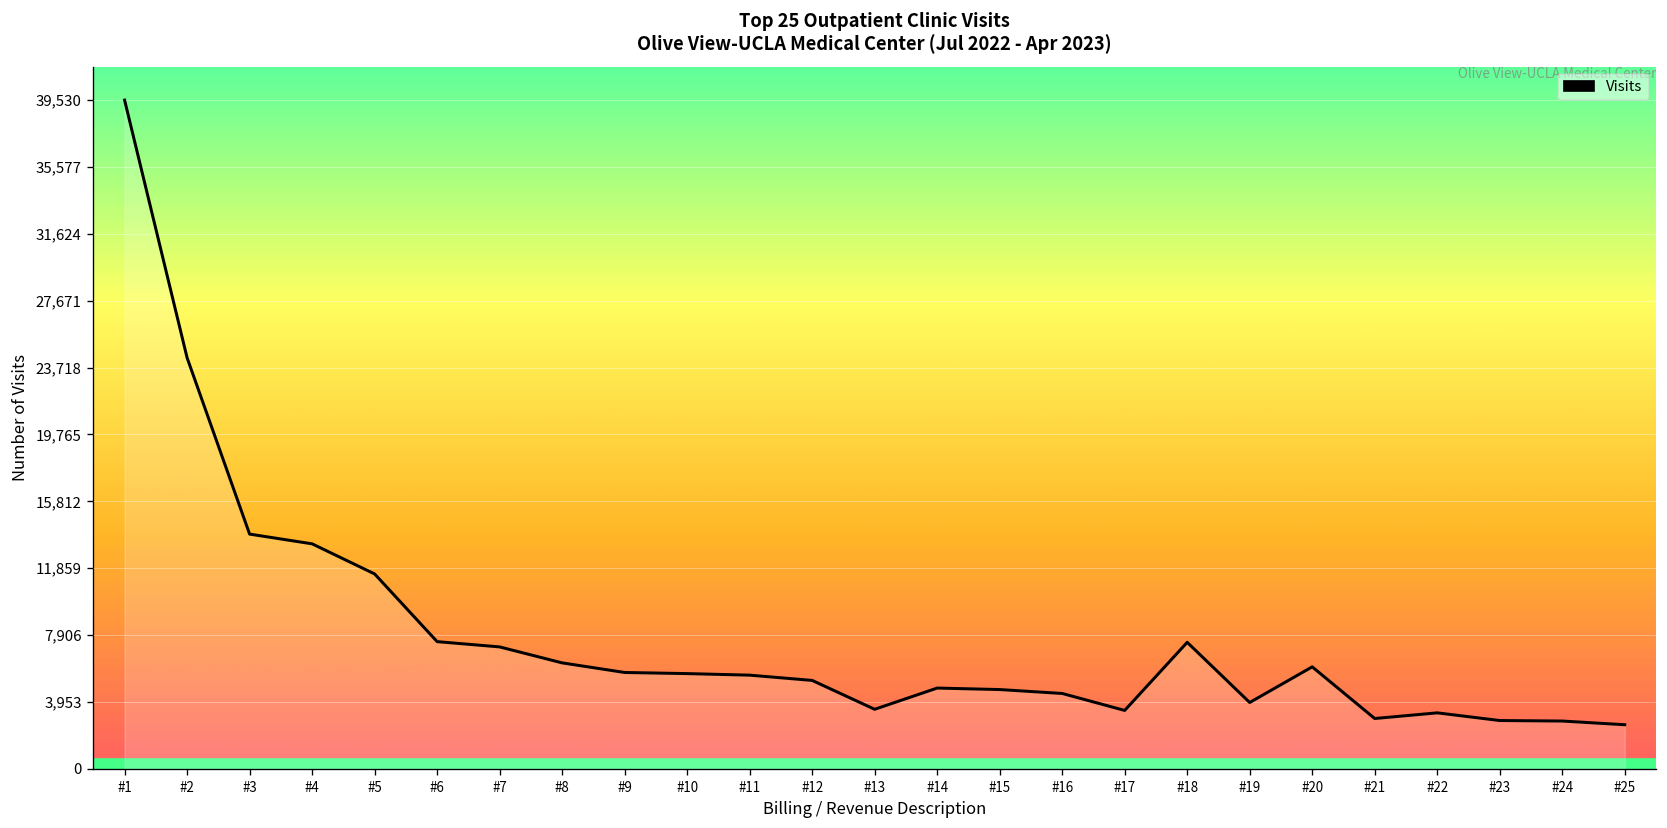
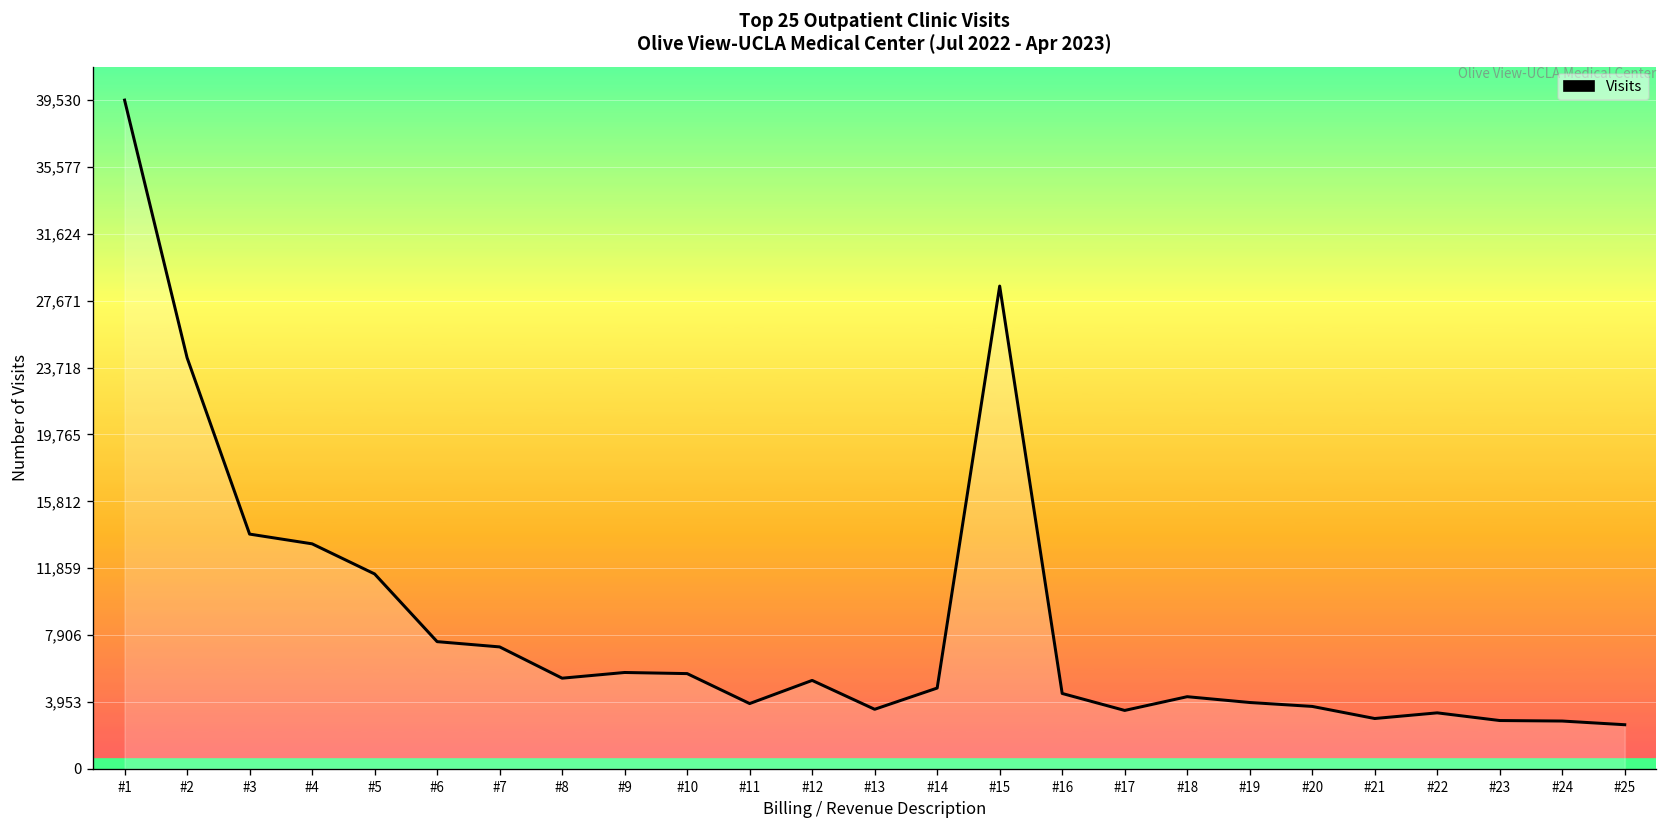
  {
    "#1": "39,500",
    "#2": "24,300",
    "#3": "13,900",
    "#4": "13,300",
    "#5": "11,500",
    "#6": "7,500",
    "#7": "7,200",
-   "#8": "6,300",
+   "#8": "5,400",
    "#9": "5,700",
    "#10": "5,600",
-   "#11": "5,500",
+   "#11": "3,900",
    "#12": "5,200",
    "#13": "3,500",
    "#14": "4,800",
-   "#15": "4,700",
+   "#15": "28,500",
    "#16": "4,500",
    "#17": "3,500",
-   "#18": "7,500",
+   "#18": "4,300",
    "#19": "3,900",
-   "#20": "6,000",
+   "#20": "3,700",
    "#21": "3,000",
    "#22": "3,300",
    "#23": "2,900",
    "#24": "2,800",
    "#25": "2,600"
  }
